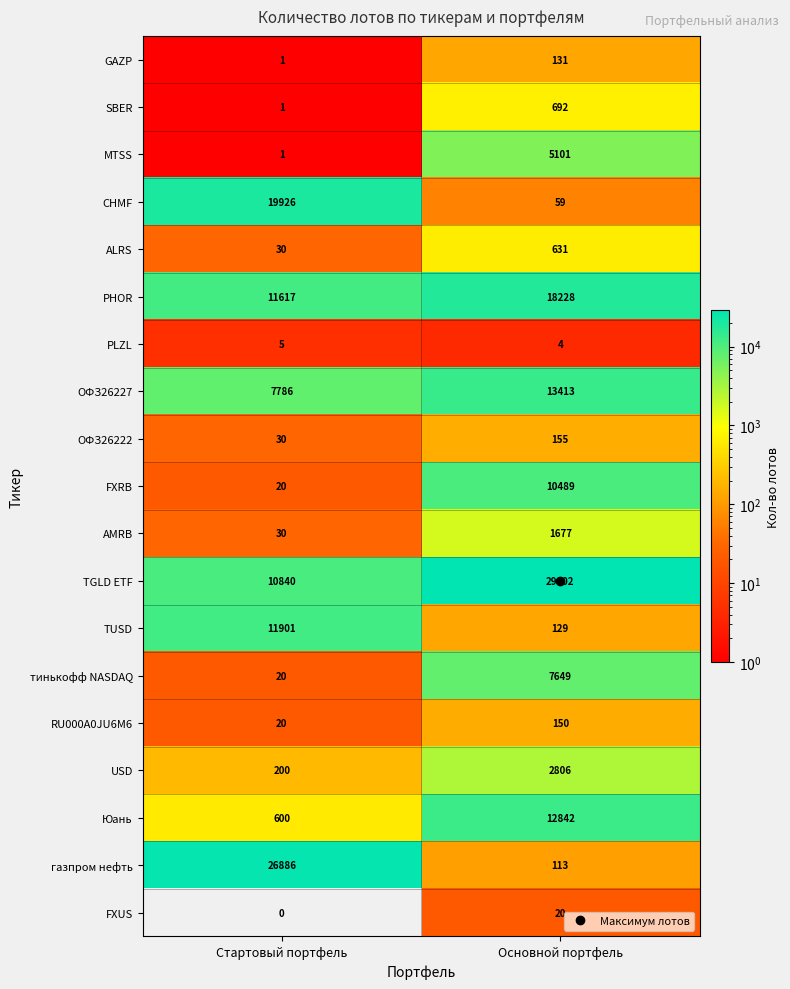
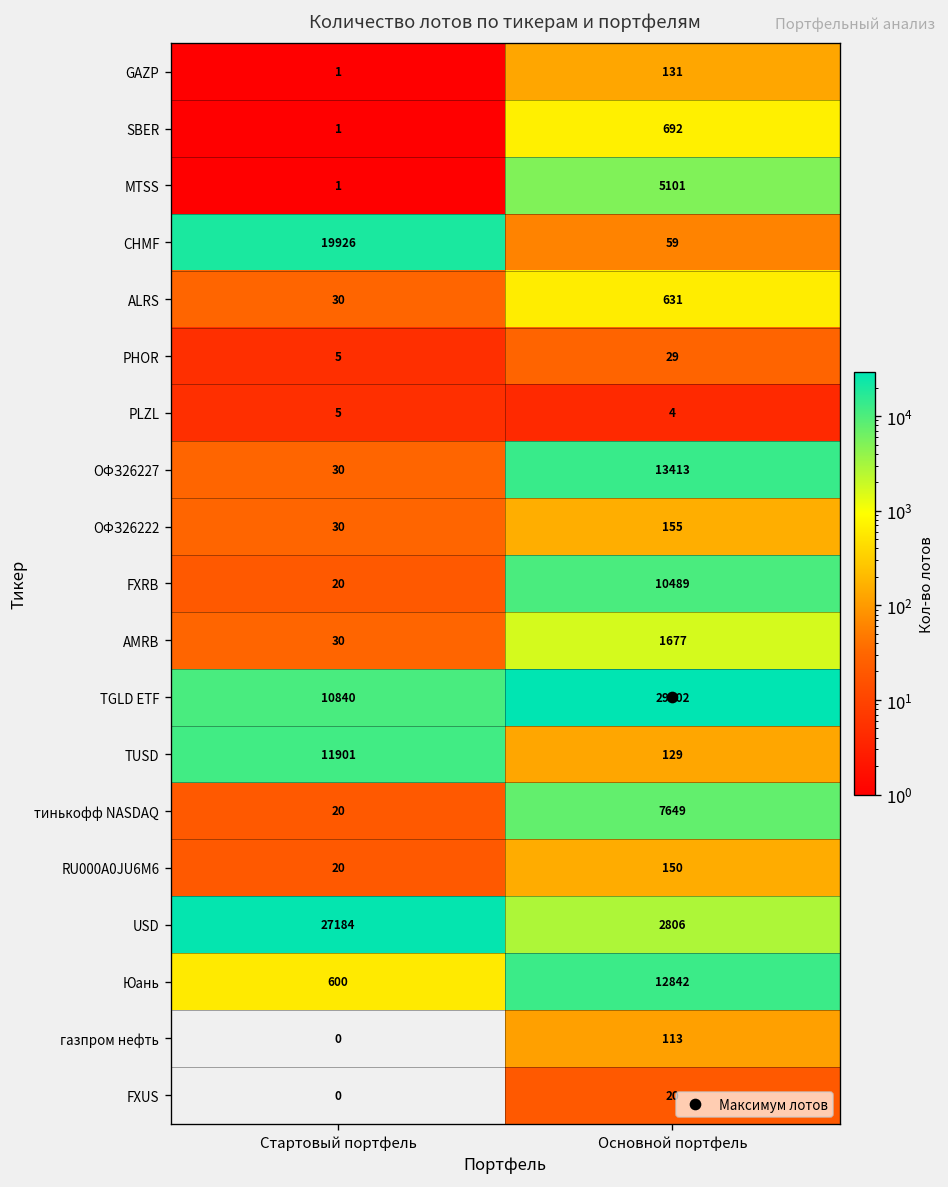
  {
    "GAZP": {
      "Стартовый портфель": 1,
      "Основной портфель": 131
    },
    "SBER": {
      "Стартовый портфель": 1,
      "Основной портфель": 692
    },
    "MTSS": {
      "Стартовый портфель": 1,
      "Основной портфель": 5101
    },
    "CHMF": {
      "Стартовый портфель": 19926,
      "Основной портфель": 59
    },
    "ALRS": {
      "Стартовый портфель": 30,
      "Основной портфель": 631
    },
    "PHOR": {
-     "Стартовый портфель": 11617,
-     "Основной портфель": 18228
+     "Стартовый портфель": 5,
+     "Основной портфель": 29
    },
    "PLZL": {
      "Стартовый портфель": 5,
      "Основной портфель": 4
    },
    "ОФЗ26227": {
-     "Стартовый портфель": 7786,
+     "Стартовый портфель": 30,
      "Основной портфель": 13413
    },
    "ОФЗ26222": {
      "Стартовый портфель": 30,
      "Основной портфель": 155
    },
    "FXRB": {
      "Стартовый портфель": 20,
      "Основной портфель": 10489
    },
    "AMRB": {
      "Стартовый портфель": 30,
      "Основной портфель": 1677
    },
    "TGLD ETF": {
      "Стартовый портфель": 10840
    },
    "TUSD": {
      "Стартовый портфель": 11901,
      "Основной портфель": 129
    },
    "тинькофф NASDAQ": {
      "Стартовый портфель": 20,
      "Основной портфель": 7649
    },
    "RU000A0JU6M6": {
      "Стартовый портфель": 20,
      "Основной портфель": 150
    },
    "USD": {
-     "Стартовый портфель": 200,
+     "Стартовый портфель": 27184,
      "Основной портфель": 2806
    },
    "Юань": {
      "Стартовый портфель": 600,
      "Основной портфель": 12842
    },
    "газпром нефть": {
-     "Стартовый портфель": 26886,
+     "Стартовый портфель": 0,
      "Основной портфель": 113
    },
    "FXUS": {
      "Стартовый портфель": 0
    }
  }
